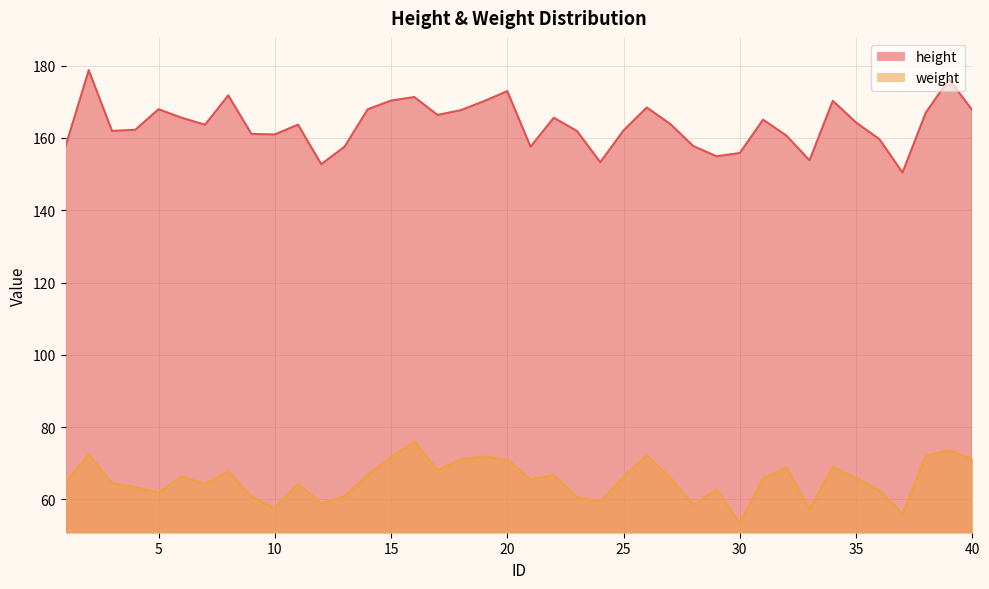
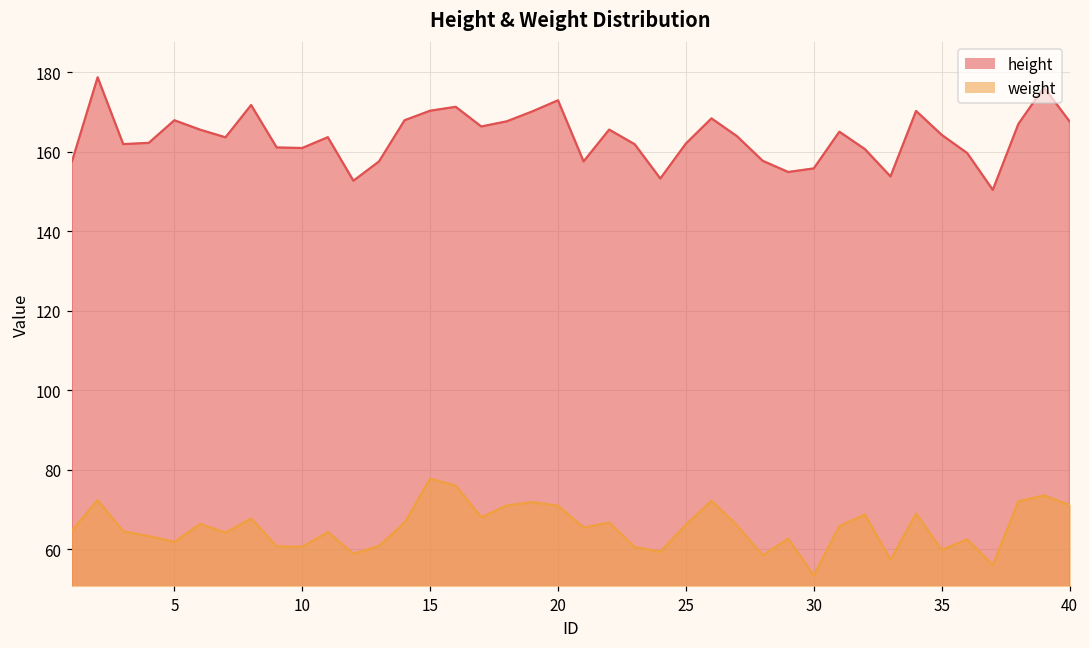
  {
    "height": {
      "5": 168,
      "10": 161,
      "15": 170,
      "20": 173,
      "25": 162,
      "30": 156,
      "35": 164,
      "40": 168
    },
    "weight": {
      "5": 62,
-     "10": 58,
-     "15": 72,
+     "10": 61,
+     "15": 78,
      "20": 71,
      "25": 66,
      "30": 53,
-     "35": 66,
+     "35": 60,
      "40": 71
    }
  }
